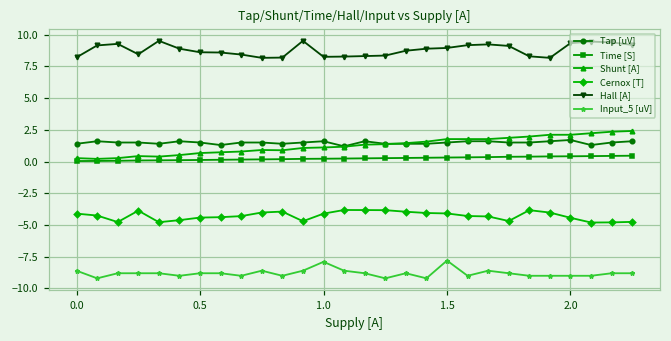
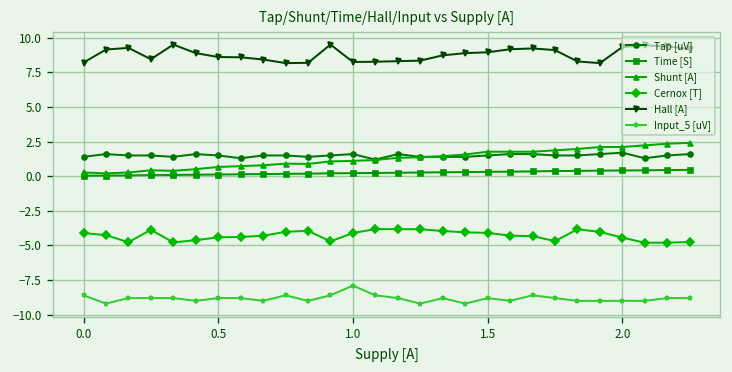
  {
    "Input_5 [uV]": {
      "0.0": -8.6,
      "0.5": -8.8,
      "1.0": -7.9,
-     "1.5": -7.8,
+     "1.5": -8.8,
      "2.0": -9.0
    }
  }
